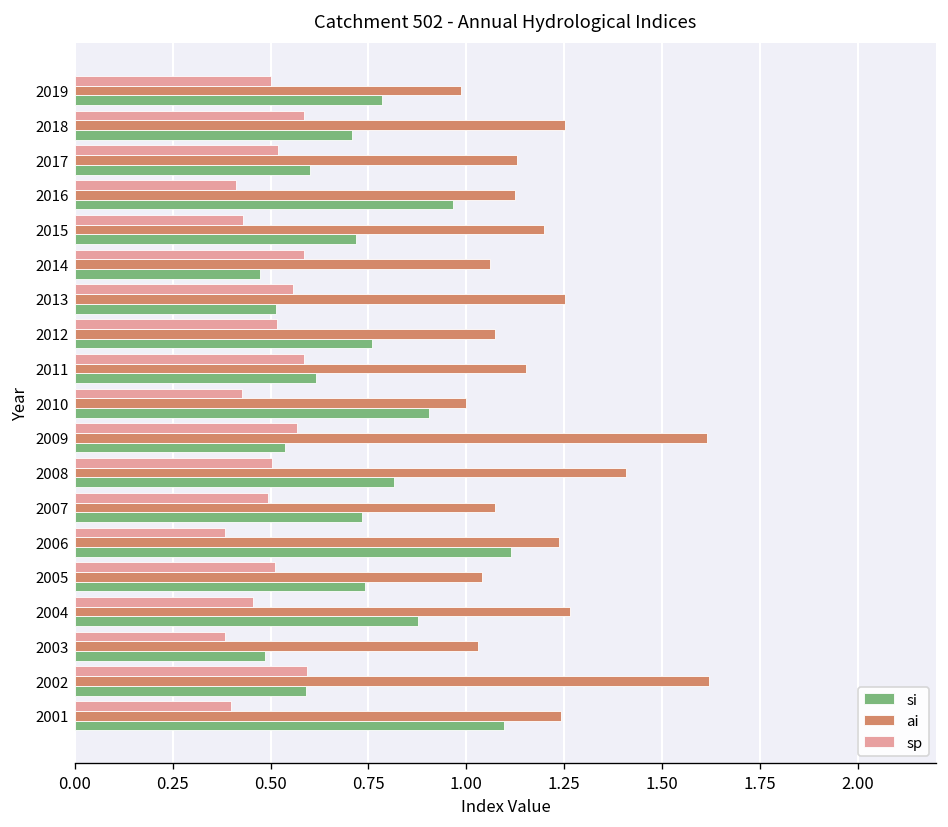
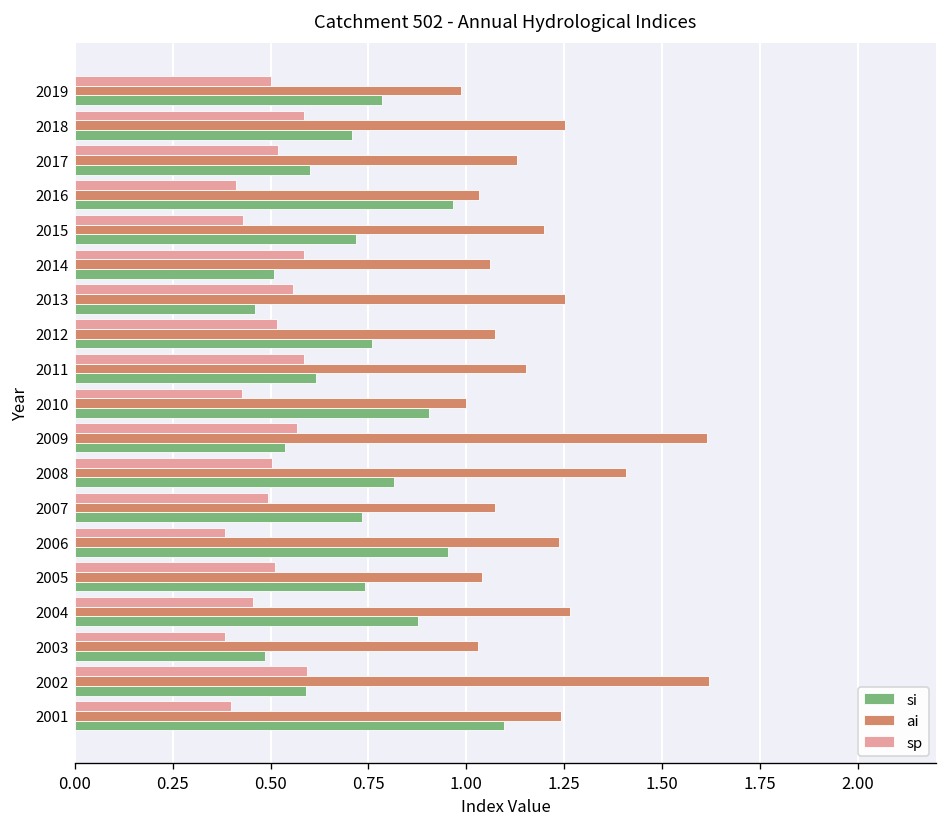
  {
    "si": {
      "2019": 0.79,
      "2018": 0.71,
      "2017": 0.60,
      "2016": 0.97,
      "2015": 0.72,
-     "2014": 0.47,
-     "2013": 0.51,
+     "2014": 0.51,
+     "2013": 0.46,
      "2012": 0.76,
      "2011": 0.62,
      "2010": 0.90,
      "2009": 0.54,
      "2008": 0.81,
      "2007": 0.73,
-     "2006": 1.12,
+     "2006": 0.95,
      "2005": 0.74,
      "2004": 0.88,
      "2003": 0.49,
      "2002": 0.59,
      "2001": 1.10
    },
    "ai": {
      "2019": 0.99,
      "2018": 1.25,
      "2017": 1.13,
-     "2016": 1.12,
+     "2016": 1.03,
      "2015": 1.20,
      "2014": 1.06,
      "2013": 1.25,
      "2012": 1.07,
      "2011": 1.15,
      "2010": 1.00,
      "2009": 1.62,
      "2008": 1.41,
      "2007": 1.07,
      "2006": 1.24,
      "2005": 1.04,
      "2004": 1.26,
      "2003": 1.03,
      "2002": 1.62,
      "2001": 1.24
    },
    "sp": {
      "2019": 0.50,
      "2018": 0.59,
      "2017": 0.52,
      "2016": 0.41,
      "2015": 0.43,
      "2014": 0.59,
      "2013": 0.56,
      "2012": 0.52,
      "2011": 0.59,
      "2010": 0.43,
      "2009": 0.57,
      "2008": 0.50,
      "2007": 0.49,
      "2006": 0.38,
      "2005": 0.51,
      "2004": 0.46,
      "2003": 0.38,
      "2002": 0.59,
      "2001": 0.40
    }
  }
